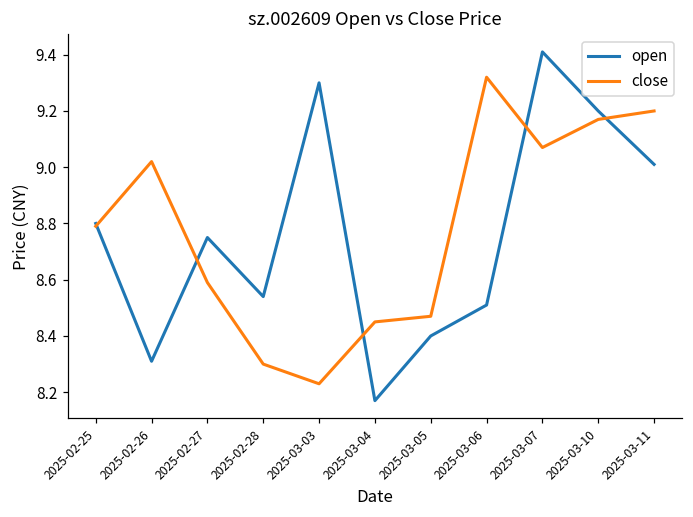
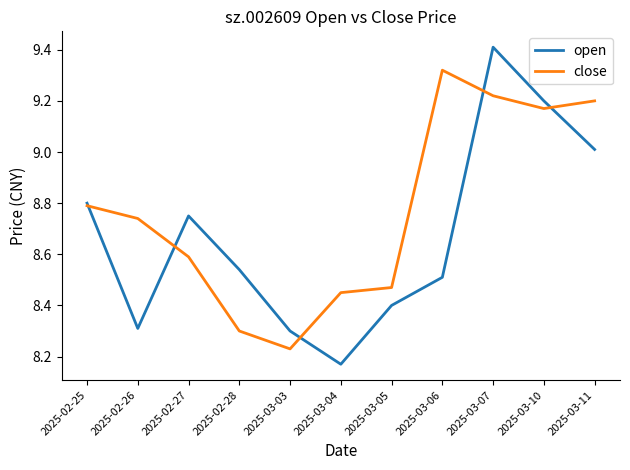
  {
    "open": {
      "2025-02-26": 8.31,
      "2025-02-27": 8.75,
      "2025-02-28": 8.54,
-     "2025-03-03": 9.3,
+     "2025-03-03": 8.3,
      "2025-03-04": 8.17,
      "2025-03-05": 8.4,
      "2025-03-06": 8.51,
      "2025-03-07": 9.41,
      "2025-03-10": 9.2,
      "2025-03-11": 9.01
    },
    "close": {
-     "2025-02-26": 9.02,
+     "2025-02-26": 8.74,
      "2025-02-27": 8.59,
      "2025-02-28": 8.30,
      "2025-03-03": 8.23,
      "2025-03-04": 8.45,
      "2025-03-05": 8.47,
      "2025-03-06": 9.32,
-     "2025-03-07": 9.07,
+     "2025-03-07": 9.22,
      "2025-03-10": 9.17,
      "2025-03-11": 9.20
    }
  }
